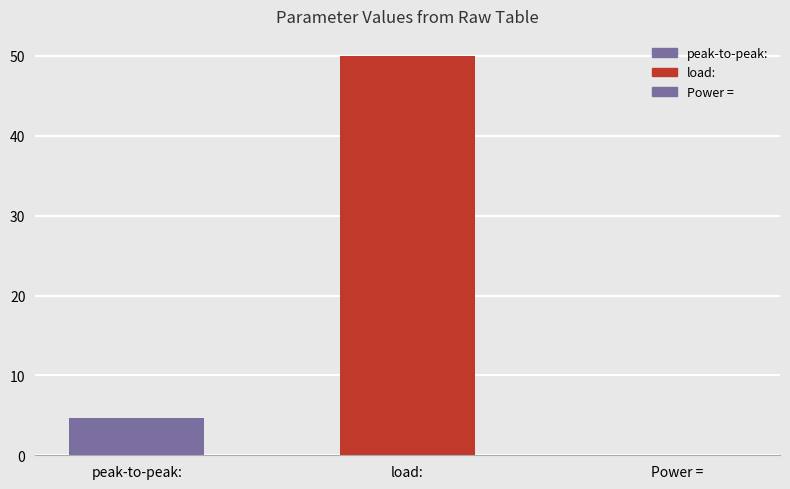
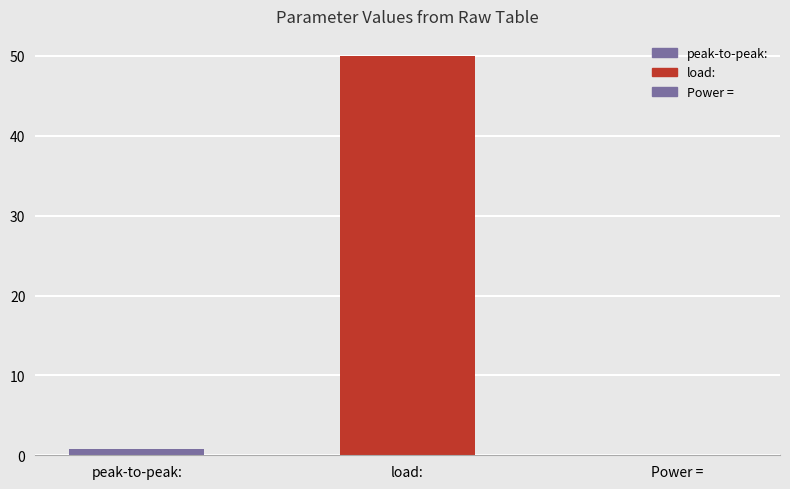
  {
-   "peak-to-peak:": 5,
+   "peak-to-peak:": 1,
    "load:": 50
  }
